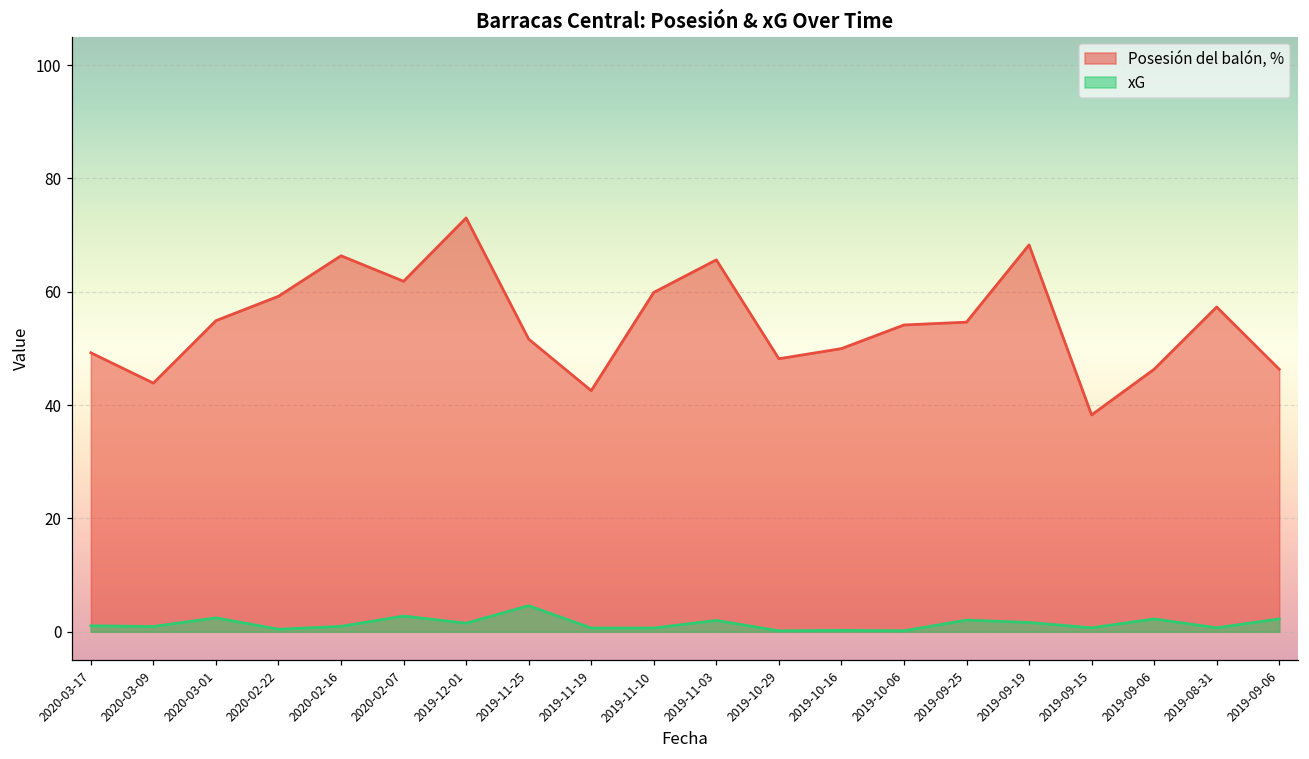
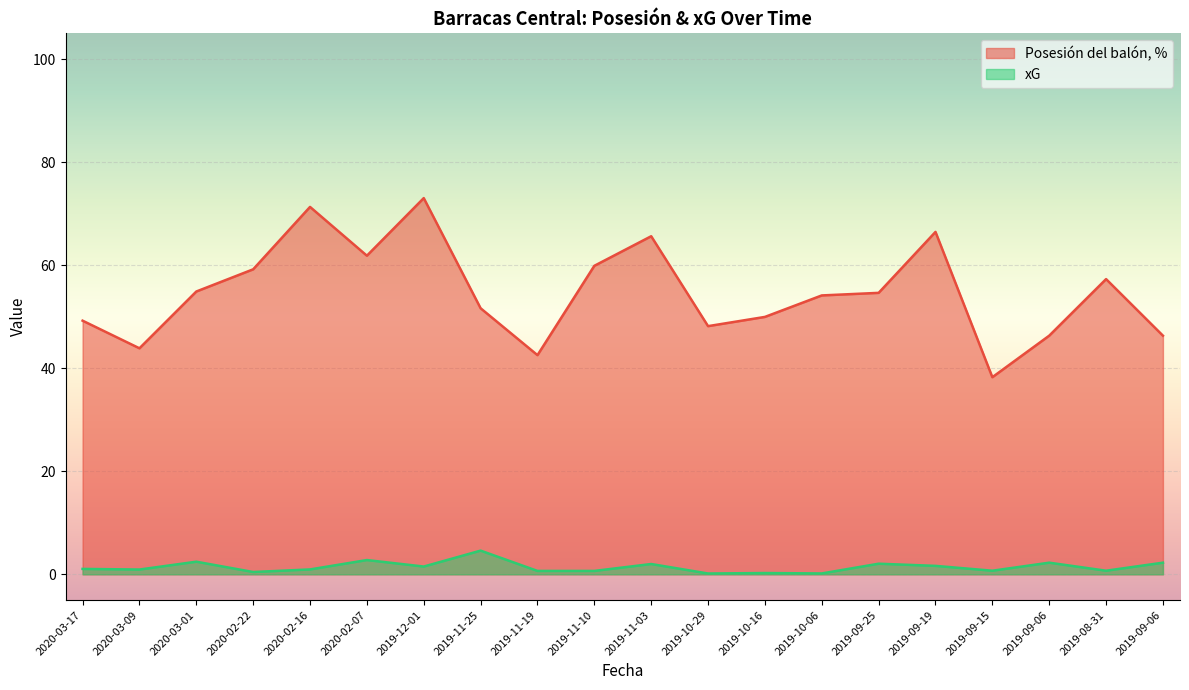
  {
    "Posesión del balón, %": {
      "2020-03-17": 49,
      "2020-03-09": 44,
      "2020-03-01": 55,
      "2020-02-22": 59,
-     "2020-02-16": 66,
+     "2020-02-16": 71,
      "2020-02-07": 62,
      "2019-12-01": 73,
      "2019-11-25": 52,
      "2019-11-19": 43,
      "2019-11-10": 60,
      "2019-11-03": 66,
      "2019-10-29": 48,
      "2019-10-16": 50,
      "2019-10-06": 54,
      "2019-09-25": 55,
-     "2019-09-19": 68,
+     "2019-09-19": 66,
      "2019-09-15": 38,
      "2019-08-31": 57
    },
    "xG": {
      "2020-03-17": 1,
      "2020-03-09": 1,
      "2020-03-01": 2,
      "2020-02-22": 0,
      "2020-02-16": 1,
      "2020-02-07": 3,
      "2019-12-01": 2,
      "2019-11-25": 5,
      "2019-11-19": 1,
      "2019-11-10": 1,
      "2019-11-03": 2,
      "2019-10-29": 0,
      "2019-10-16": 0,
      "2019-10-06": 0,
      "2019-09-25": 2,
      "2019-09-19": 2,
      "2019-09-15": 1,
      "2019-08-31": 1
    }
  }
